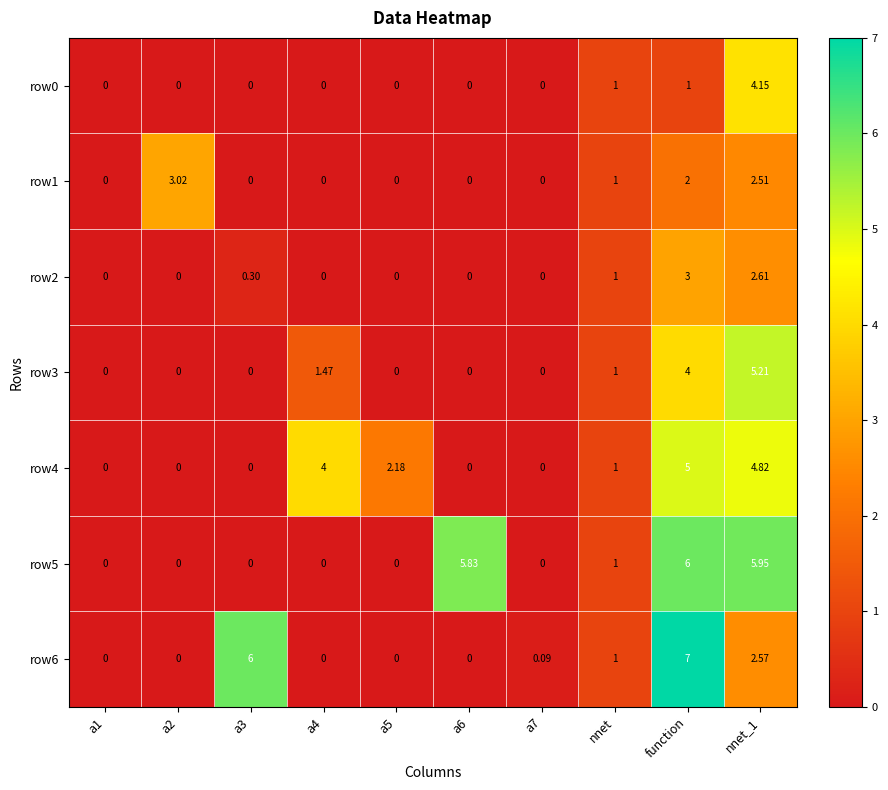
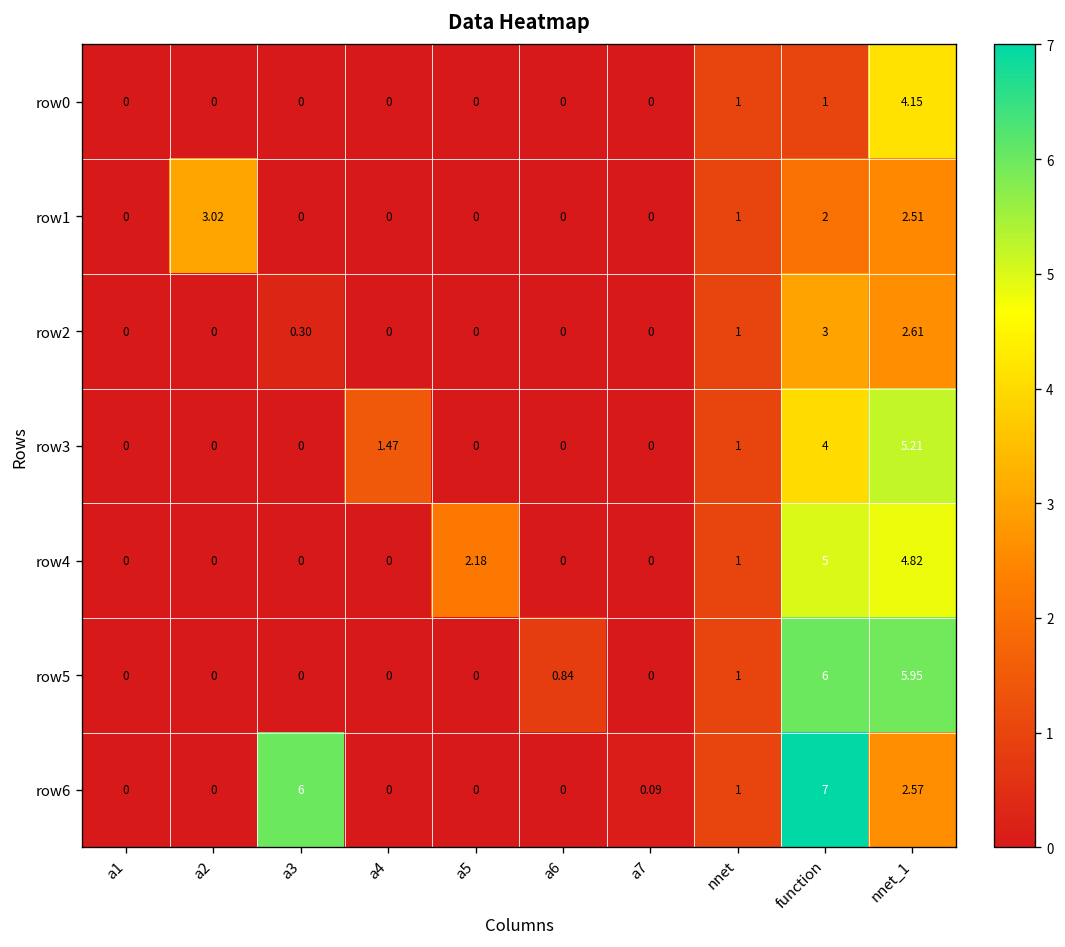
  {
    "row0": {
      "a1": 0,
      "a2": 0,
      "a3": 0,
      "a4": 0,
      "a5": 0,
      "a6": 0,
      "a7": 0,
      "nnet": 1,
      "function": 1,
      "nnet_1": 4.15
    },
    "row1": {
      "a1": 0,
      "a2": 3.02,
      "a3": 0,
      "a4": 0,
      "a5": 0,
      "a6": 0,
      "a7": 0,
      "nnet": 1,
      "function": 2,
      "nnet_1": 2.51
    },
    "row2": {
      "a1": 0,
      "a2": 0,
      "a3": 0.30,
      "a4": 0,
      "a5": 0,
      "a6": 0,
      "a7": 0,
      "nnet": 1,
      "function": 3,
      "nnet_1": 2.61
    },
    "row3": {
      "a1": 0,
      "a2": 0,
      "a3": 0,
      "a4": 1.47,
      "a5": 0,
      "a6": 0,
      "a7": 0,
      "nnet": 1,
      "function": 4,
      "nnet_1": 5.21
    },
    "row4": {
      "a1": 0,
      "a2": 0,
      "a3": 0,
-     "a4": 4,
+     "a4": 0,
      "a5": 2.18,
      "a6": 0,
      "a7": 0,
      "nnet": 1,
      "function": 5,
      "nnet_1": 4.82
    },
    "row5": {
      "a1": 0,
      "a2": 0,
      "a3": 0,
      "a4": 0,
      "a5": 0,
-     "a6": 5.83,
+     "a6": 0.84,
      "a7": 0,
      "nnet": 1,
      "function": 6,
      "nnet_1": 5.95
    },
    "row6": {
      "a1": 0,
      "a2": 0,
      "a3": 6,
      "a4": 0,
      "a5": 0,
      "a6": 0,
      "a7": 0.09,
      "nnet": 1,
      "function": 7,
      "nnet_1": 2.57
    }
  }
